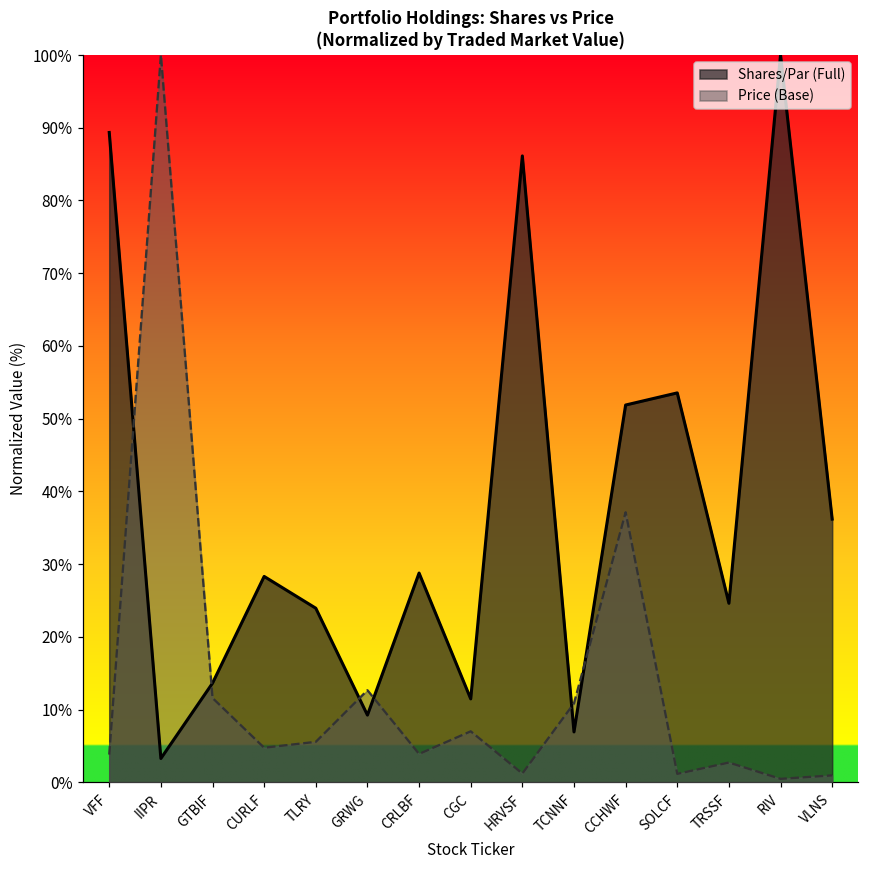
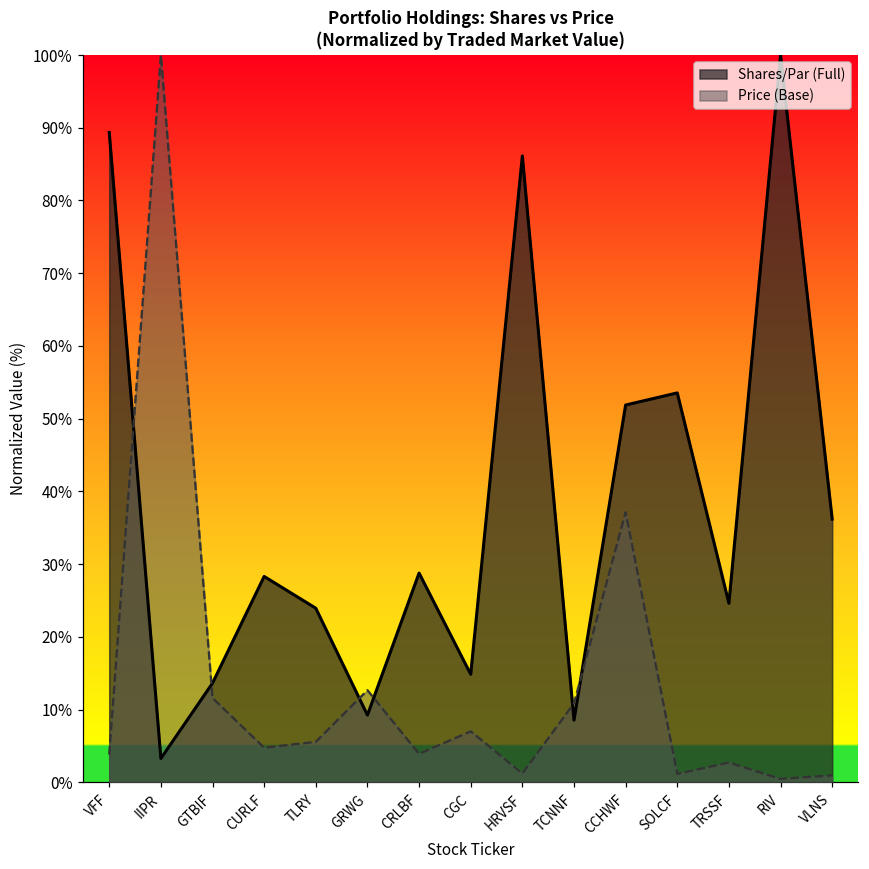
  {
    "Shares/Par (Full)": {
      "VFF": "89%",
      "IIPR": "3%",
      "GTBIF": "14%",
      "CURLF": "28%",
      "TLRY": "24%",
      "GRWG": "9%",
      "CRLBF": "29%",
-     "CGC": "11%",
+     "CGC": "15%",
      "HRVSF": "86%",
-     "TCNNF": "7%",
+     "TCNNF": "9%",
      "CCHWF": "52%",
      "SOLCF": "54%",
      "TRSSF": "25%",
      "RIV": "100%",
      "VLNS": "36%"
    },
    "Price (Base)": {
      "VFF": "4%",
      "IIPR": "100%",
      "GTBIF": "12%",
      "CURLF": "5%",
      "TLRY": "6%",
      "GRWG": "13%",
      "CRLBF": "4%",
      "CGC": "7%",
      "HRVSF": "1%",
      "TCNNF": "11%",
      "CCHWF": "37%",
      "SOLCF": "1%",
      "TRSSF": "3%",
      "RIV": "0%",
      "VLNS": "1%"
    }
  }
